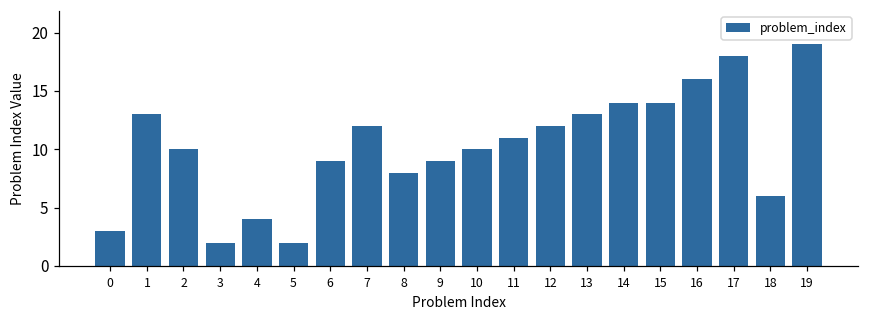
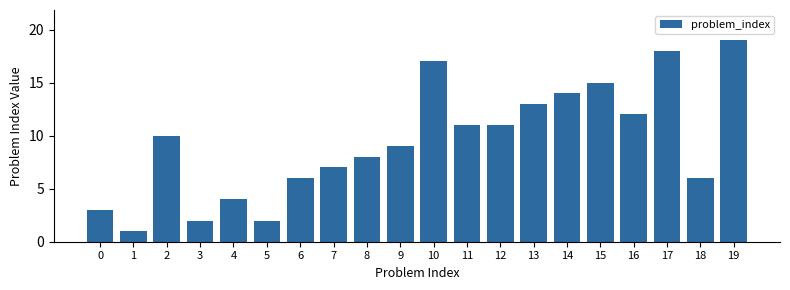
  {
    "0": 3,
-   "1": 13,
+   "1": 1,
    "2": 10,
    "3": 2,
    "4": 4,
    "5": 2,
-   "6": 9,
-   "7": 12,
+   "6": 6,
+   "7": 7,
    "8": 8,
    "9": 9,
-   "10": 10,
+   "10": 17,
    "11": 11,
-   "12": 12,
+   "12": 11,
    "13": 13,
    "14": 14,
-   "15": 14,
-   "16": 16,
+   "15": 15,
+   "16": 12,
    "17": 18,
    "18": 6,
    "19": 19
  }
